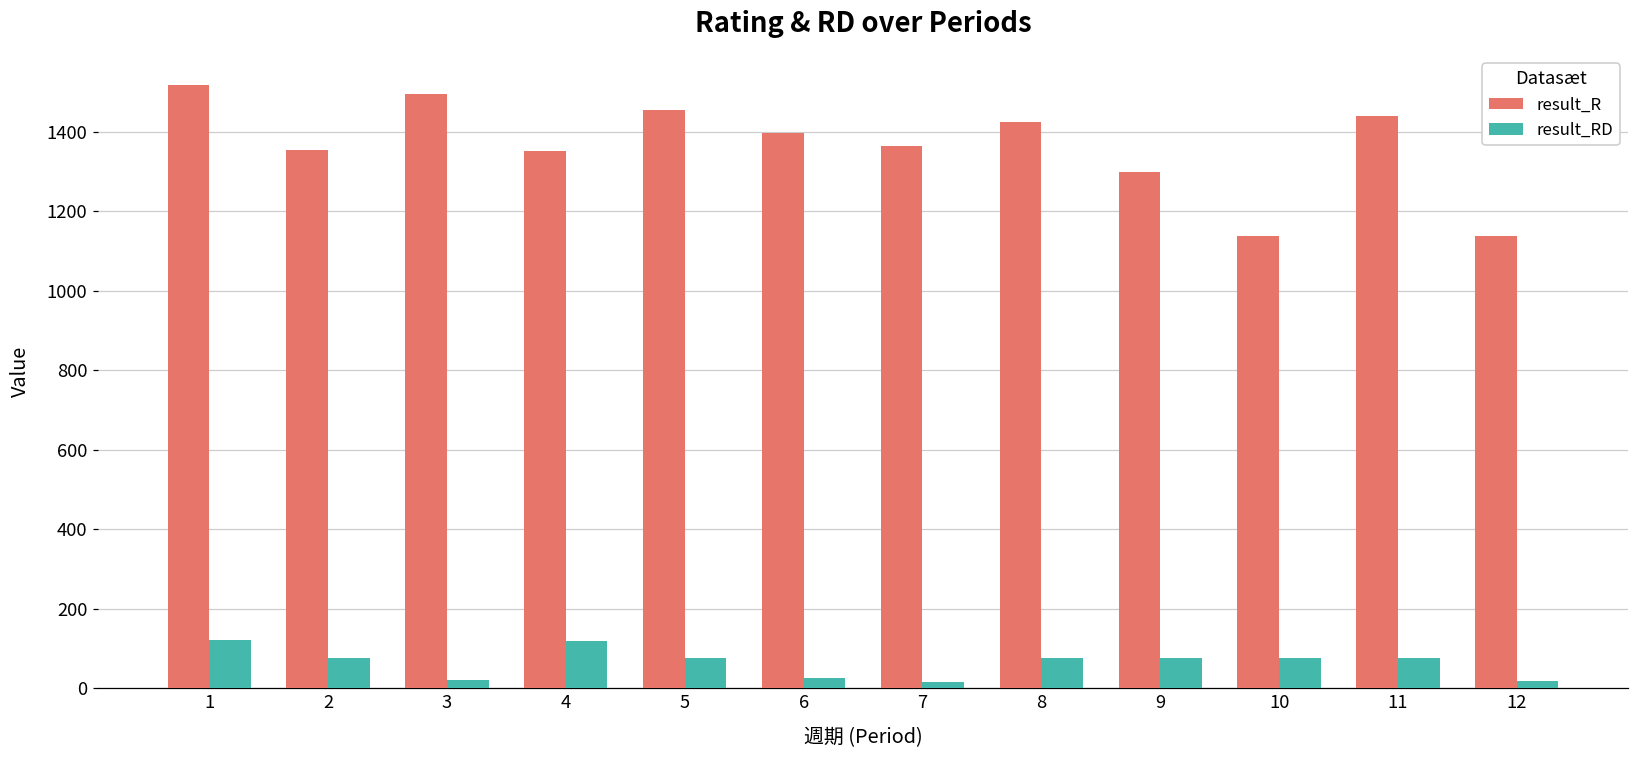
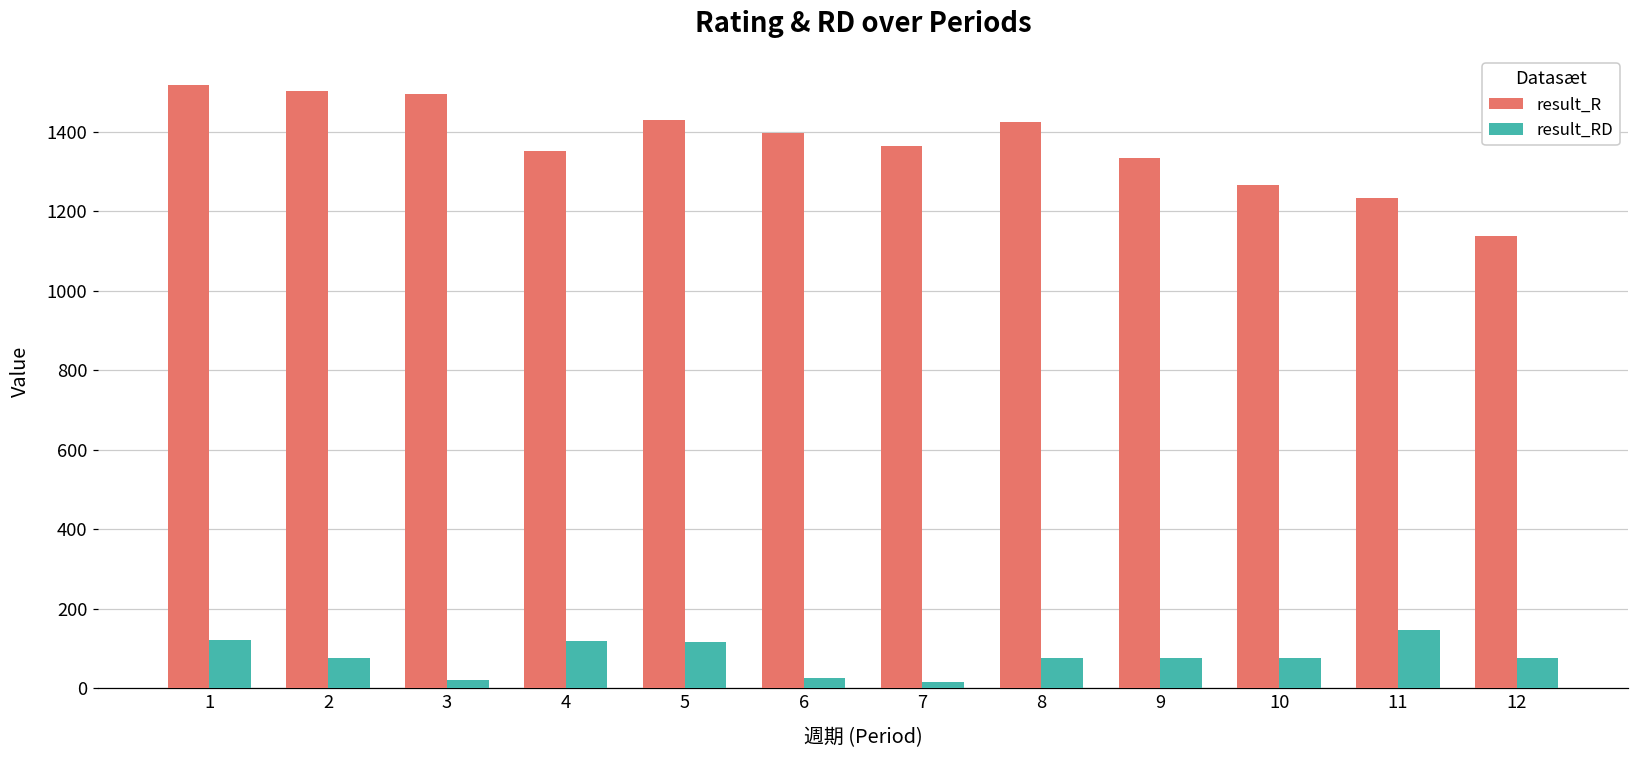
  {
    "result_R": {
      "1": 1520,
-     "2": 1350,
+     "2": 1500,
      "3": 1500,
      "4": 1350,
-     "5": 1450,
+     "5": 1430,
      "6": 1400,
      "7": 1360,
      "8": 1420,
-     "9": 1300,
-     "10": 1140,
-     "11": 1440,
+     "9": 1330,
+     "10": 1270,
+     "11": 1230,
      "12": 1140
    },
    "result_RD": {
      "1": 120,
      "2": 80,
      "3": 20,
      "4": 120,
-     "5": 80,
+     "5": 120,
      "6": 30,
      "7": 20,
      "8": 80,
      "9": 80,
      "10": 80,
-     "11": 80,
-     "12": 20
+     "11": 150,
+     "12": 80
    }
  }
